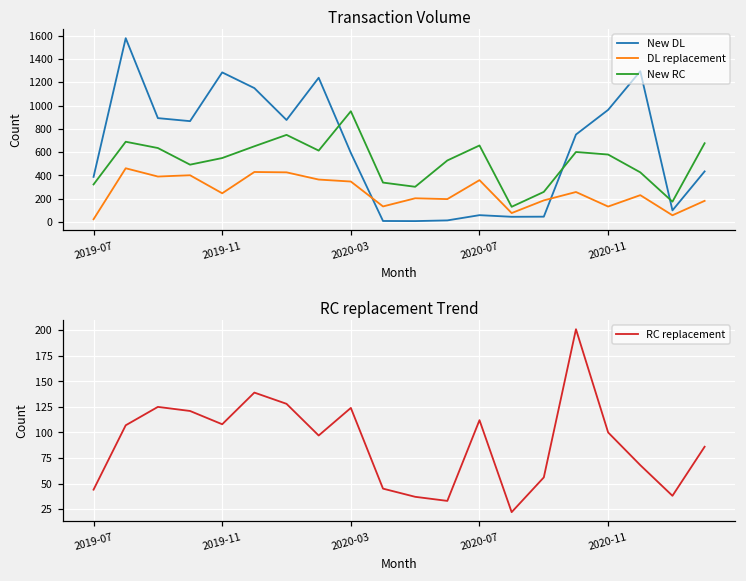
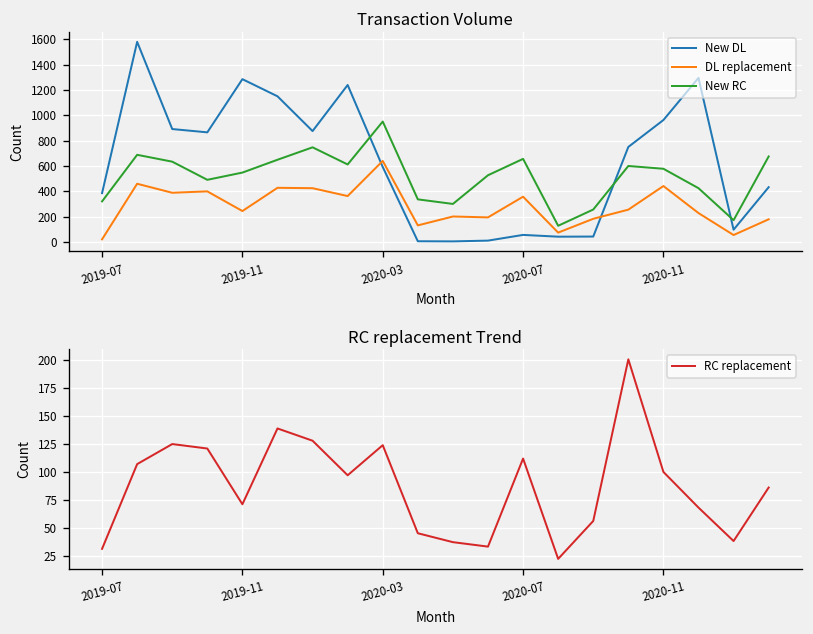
  {
    "Transaction Volume": {
      "New DL": {
        "2019-07": 390,
        "2019-11": 1290,
        "2020-03": 590,
        "2020-07": 60,
        "2020-11": 960
      },
      "DL replacement": {
        "2019-07": 20,
        "2019-11": 250,
-       "2020-03": 350,
+       "2020-03": 640,
        "2020-07": 360,
-       "2020-11": 130
+       "2020-11": 440
      },
      "New RC": {
        "2019-07": 320,
        "2019-11": 550,
        "2020-03": 950,
        "2020-07": 660,
        "2020-11": 580
      }
    },
    "RC replacement Trend": {
-     "2019-07": 40,
-     "2019-11": 110,
+     "2019-07": 30,
+     "2019-11": 70,
      "2020-03": 120,
      "2020-07": 110,
      "2020-11": 100
    }
  }
